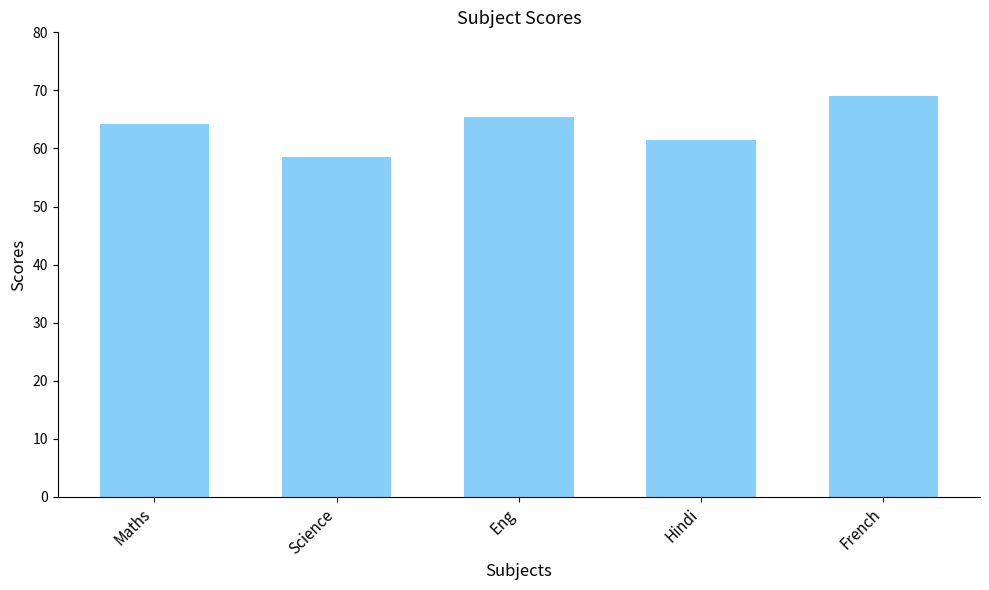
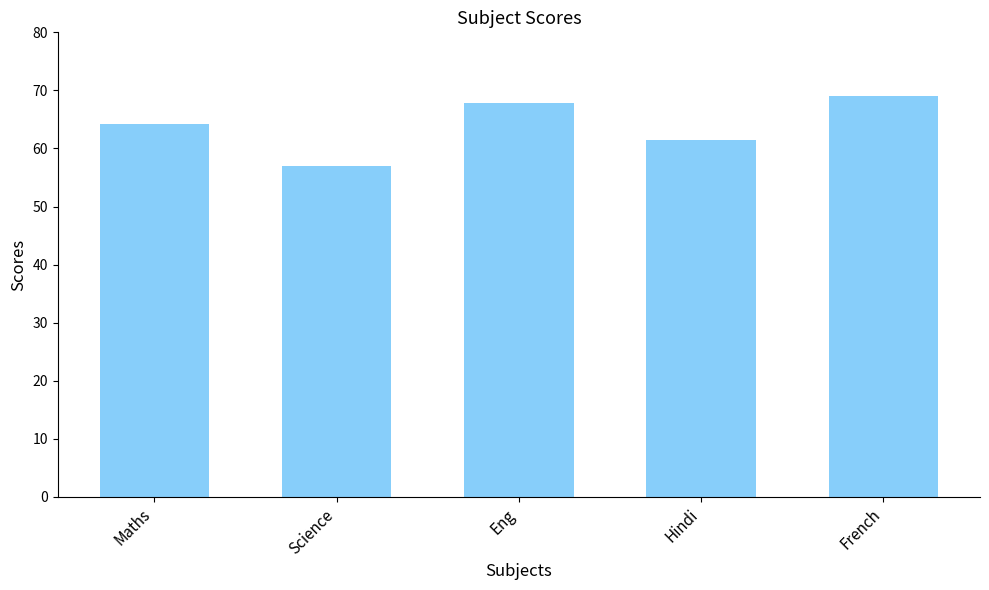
  {
    "Maths": 64,
-   "Science": 59,
-   "Eng": 66,
+   "Science": 57,
+   "Eng": 68,
    "Hindi": 62,
    "French": 69
  }
